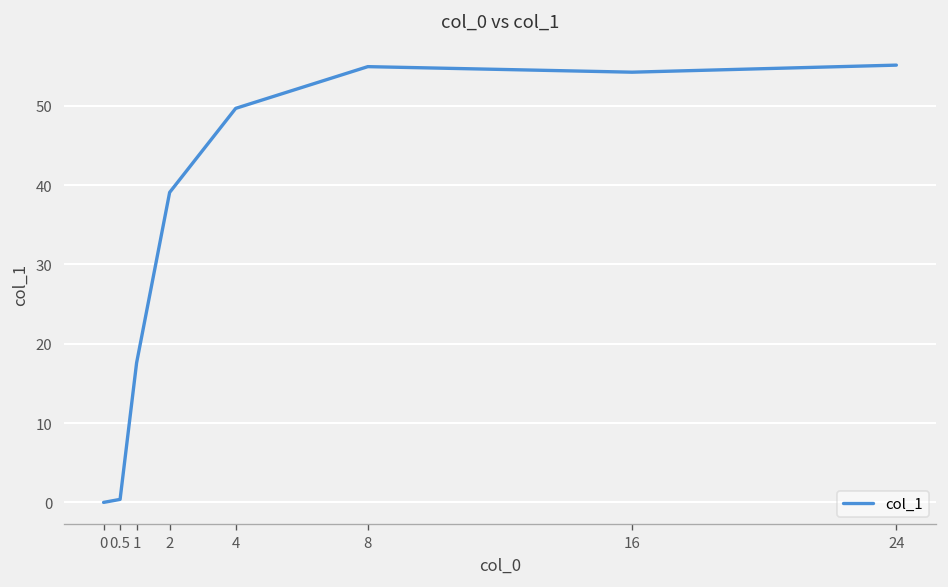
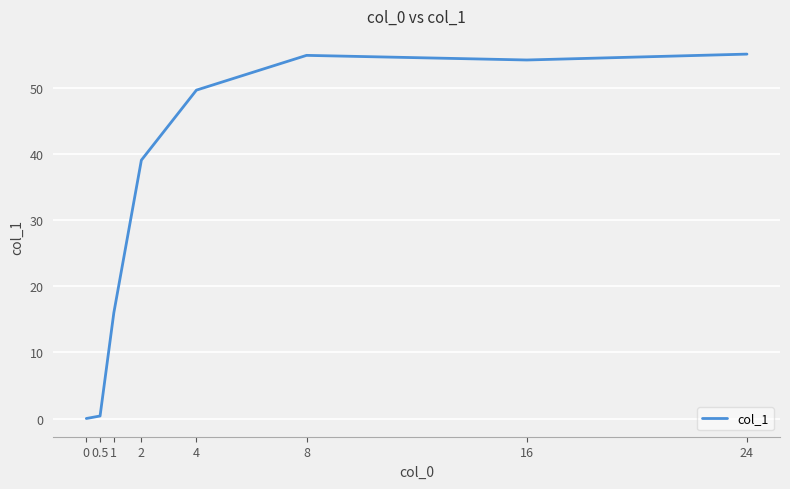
  {
    "0": 0,
    "0.5": 0,
-   "1": 18,
+   "1": 16,
    "2": 39,
    "4": 50,
    "8": 55,
    "16": 54,
    "24": 55
  }
